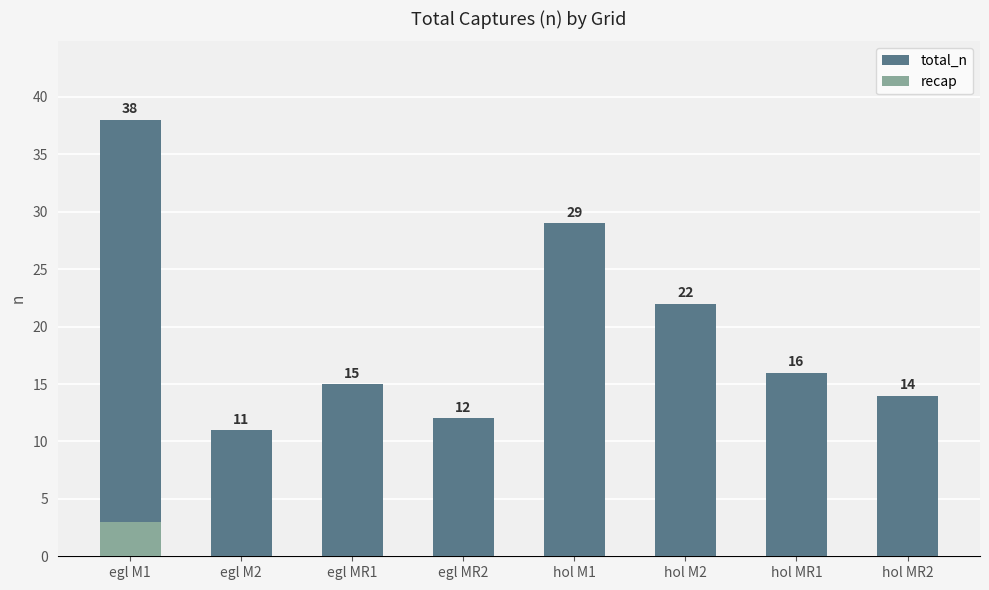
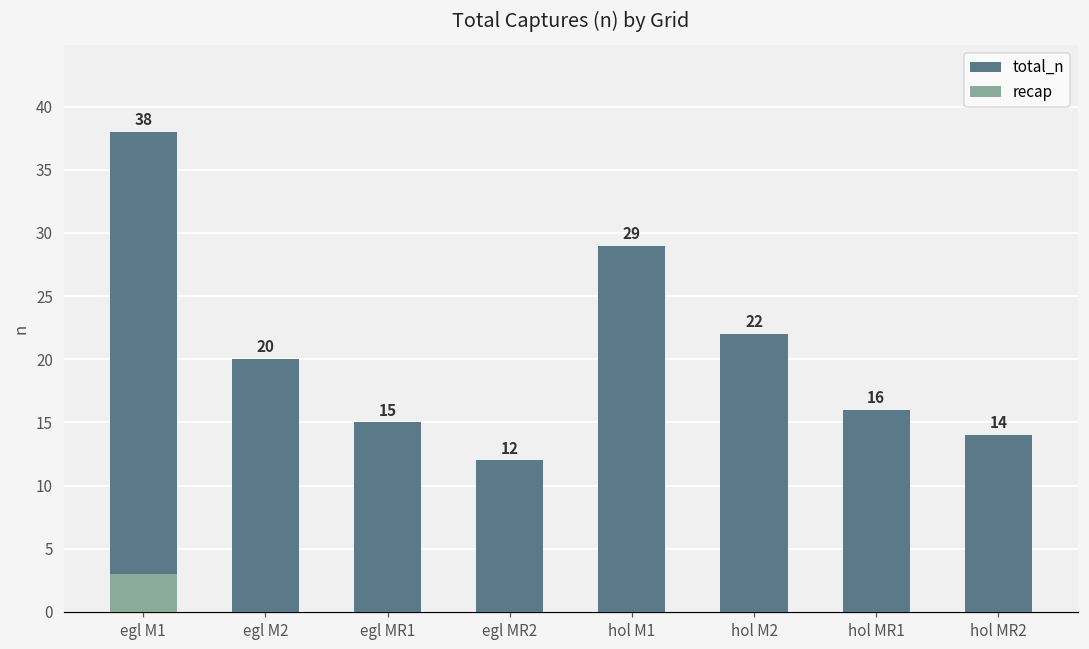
  {
    "total_n": {
      "egl M1": 38,
-     "egl M2": 11,
+     "egl M2": 20,
      "egl MR1": 15,
      "egl MR2": 12,
      "hol M1": 29,
      "hol M2": 22,
      "hol MR1": 16,
      "hol MR2": 14
    },
    "recap": {
      "egl M2": 0.0,
      "egl MR1": 0.0,
      "egl MR2": 0.0,
      "hol M1": 0.0,
      "hol M2": 0.0,
      "hol MR1": 0.0,
      "hol MR2": 0.0
    }
  }
